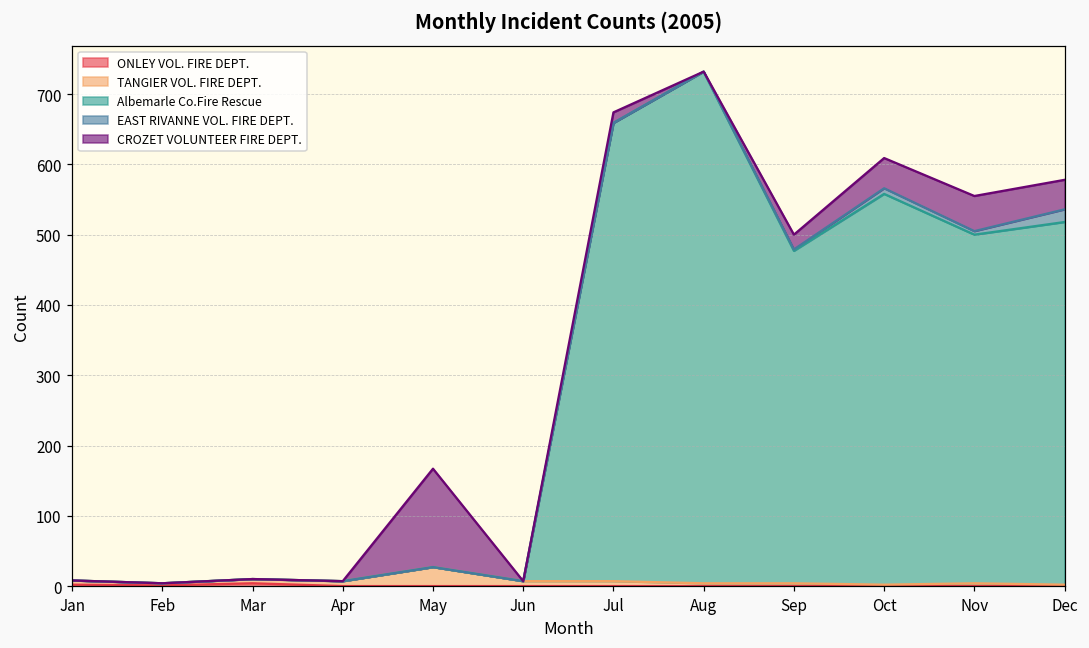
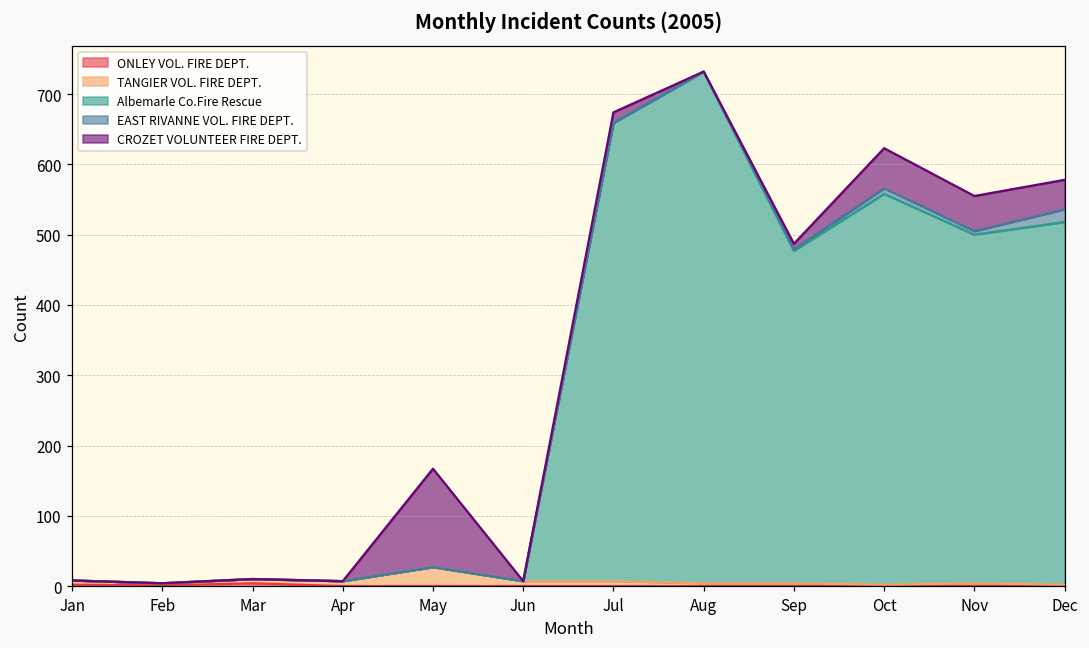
  {
    "ONLEY VOL. FIRE DEPT.": {
      "Jan": 0,
      "Mar": 0,
      "Apr": 0,
      "May": 0,
      "Jun": 0,
      "Jul": 0
    },
    "TANGIER VOL. FIRE DEPT.": {
      "Jul": 10
    },
    "CROZET VOLUNTEER FIRE DEPT.": {
      "May": 140,
      "Jul": 20,
-     "Sep": 20,
-     "Oct": 40,
+     "Sep": 10,
+     "Oct": 60,
      "Nov": 50,
      "Dec": 40
    }
  }
